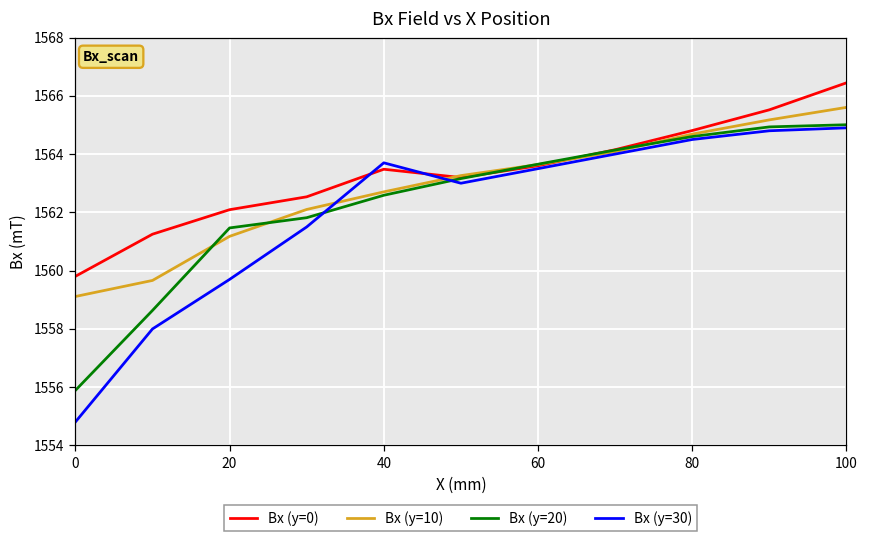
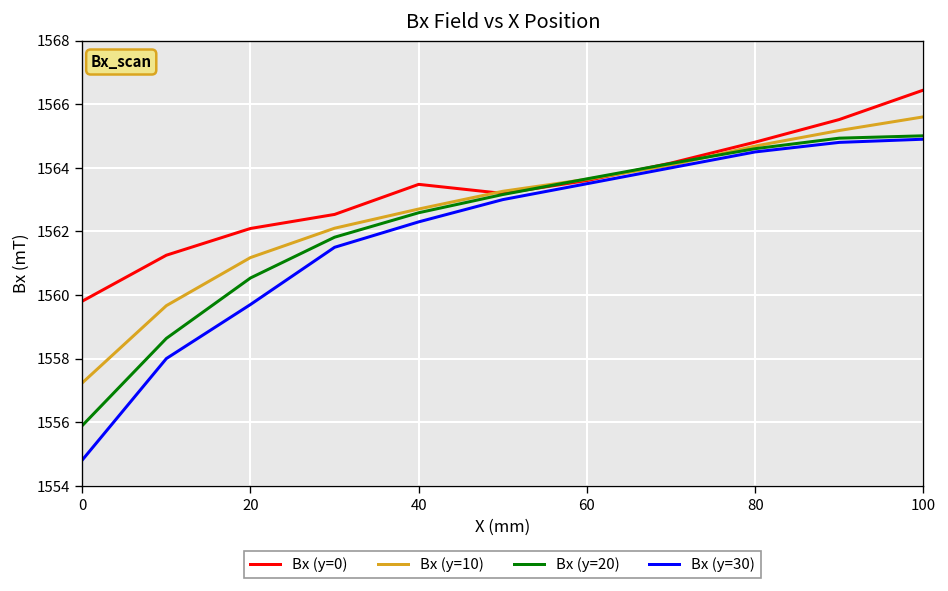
  {
    "Bx (y=0)": {
      "0": 1559.8,
      "20": 1562.1,
      "40": 1563.5,
      "80": 1564.8,
      "100": 1566.4
    },
    "Bx (y=10)": {
-     "0": 1559.1,
+     "0": 1557.2,
      "20": 1561.2,
      "40": 1562.7,
      "100": 1565.6
    },
    "Bx (y=20)": {
      "0": 1555.9,
-     "20": 1561.5,
+     "20": 1560.5,
      "40": 1562.6,
      "100": 1565.0
    },
    "Bx (y=30)": {
      "0": 1554.8,
      "20": 1559.7,
-     "40": 1563.7,
+     "40": 1562.3,
      "60": 1563.5,
      "80": 1564.5,
      "100": 1564.9
    }
  }
